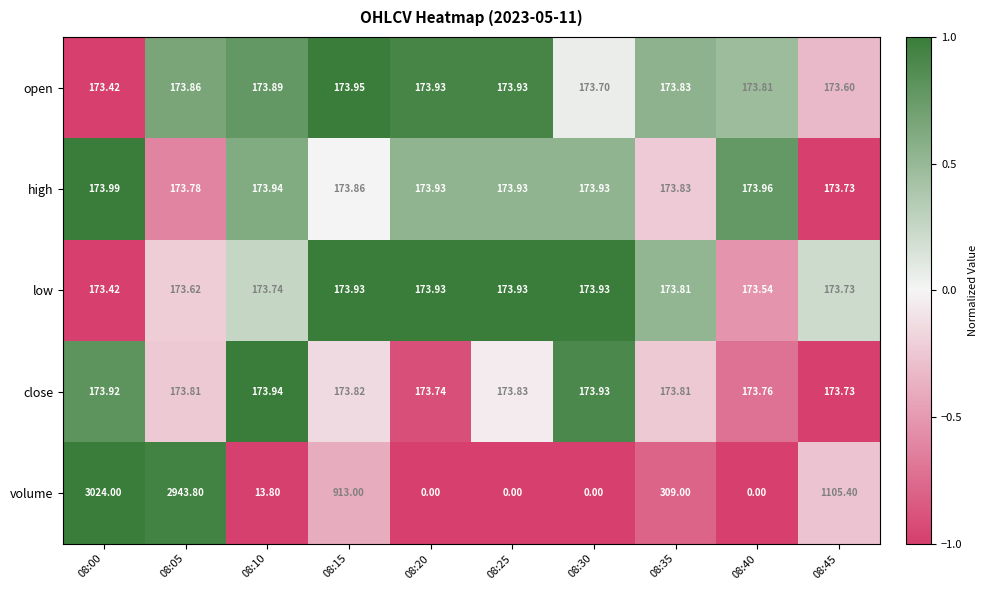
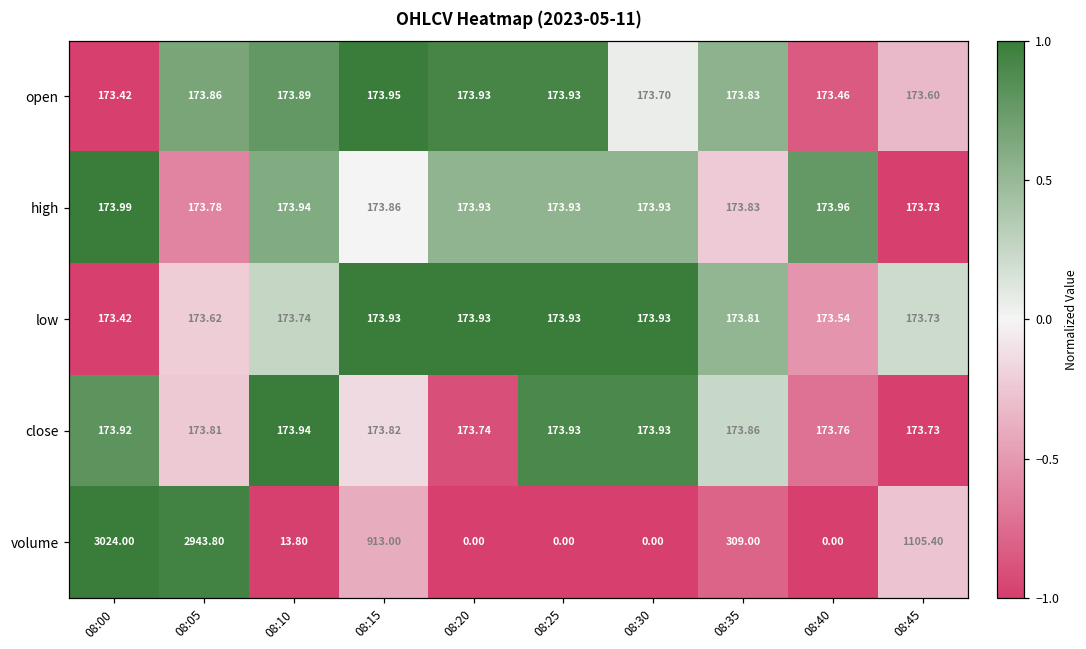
  {
    "open": {
      "08:00": 173.42,
      "08:05": 173.86,
      "08:10": 173.89,
      "08:15": 173.95,
      "08:20": 173.93,
      "08:25": 173.93,
      "08:30": 173.70,
      "08:35": 173.83,
-     "08:40": 173.81,
+     "08:40": 173.46,
      "08:45": 173.60
    },
    "high": {
      "08:00": 173.99,
      "08:05": 173.78,
      "08:10": 173.94,
      "08:15": 173.86,
      "08:20": 173.93,
      "08:25": 173.93,
      "08:30": 173.93,
      "08:35": 173.83,
      "08:40": 173.96,
      "08:45": 173.73
    },
    "low": {
      "08:00": 173.42,
      "08:05": 173.62,
      "08:10": 173.74,
      "08:15": 173.93,
      "08:20": 173.93,
      "08:25": 173.93,
      "08:30": 173.93,
      "08:35": 173.81,
      "08:40": 173.54,
      "08:45": 173.73
    },
    "close": {
      "08:00": 173.92,
      "08:05": 173.81,
      "08:10": 173.94,
      "08:15": 173.82,
      "08:20": 173.74,
-     "08:25": 173.83,
+     "08:25": 173.93,
      "08:30": 173.93,
-     "08:35": 173.81,
+     "08:35": 173.86,
      "08:40": 173.76,
      "08:45": 173.73
    },
    "volume": {
      "08:00": 3024.00,
      "08:05": 2943.80,
      "08:10": 13.80,
      "08:15": 913.00,
      "08:20": 0.00,
      "08:25": 0.00,
      "08:30": 0.00,
      "08:35": 309.00,
      "08:40": 0.00,
      "08:45": 1105.40
    }
  }
